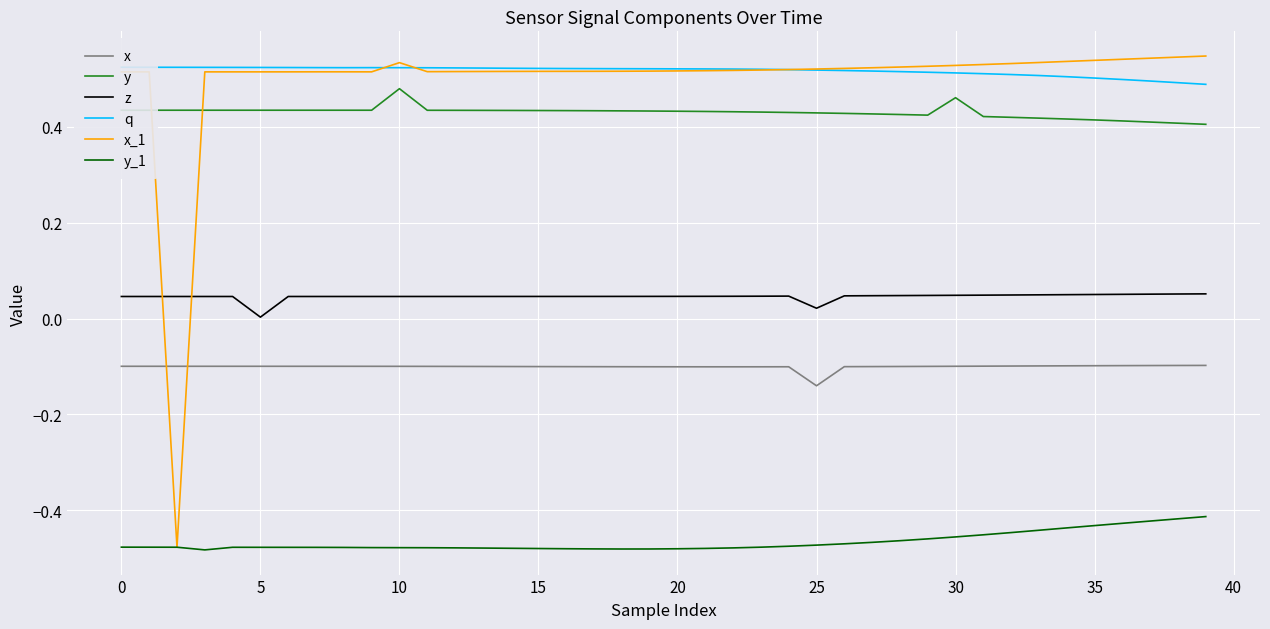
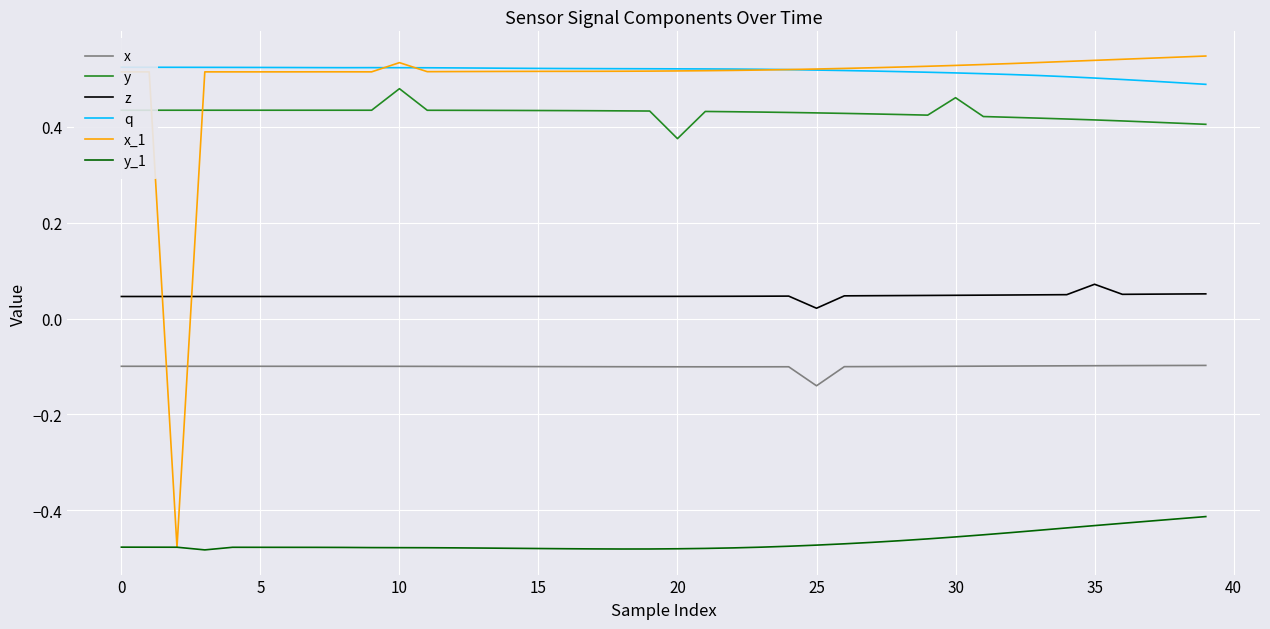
  {
    "x": {
      "0": -0.10,
      "5": -0.10,
      "10": -0.10,
      "15": -0.10,
      "20": -0.10,
      "25": -0.14,
      "30": -0.10,
      "35": -0.10
    },
    "y": {
      "5": 0.43,
      "10": 0.48,
      "15": 0.43,
-     "20": 0.43,
+     "20": 0.38,
      "25": 0.43,
      "30": 0.46,
      "35": 0.41
    },
    "z": {
      "0": 0.05,
-     "5": 0.00,
+     "5": 0.05,
      "10": 0.05,
      "15": 0.05,
      "20": 0.05,
      "25": 0.02,
      "30": 0.05,
-     "35": 0.05
+     "35": 0.07
    },
    "q": {
      "5": 0.52,
      "10": 0.52,
      "15": 0.52,
      "30": 0.51,
      "35": 0.50
    },
    "x_1": {
      "5": 0.51,
      "10": 0.53,
      "15": 0.52,
      "30": 0.53,
      "35": 0.54
    },
    "y_1": {
      "0": -0.48,
      "5": -0.48,
      "10": -0.48,
      "15": -0.48,
      "20": -0.48,
      "25": -0.47,
      "30": -0.46,
      "35": -0.43
    }
  }
